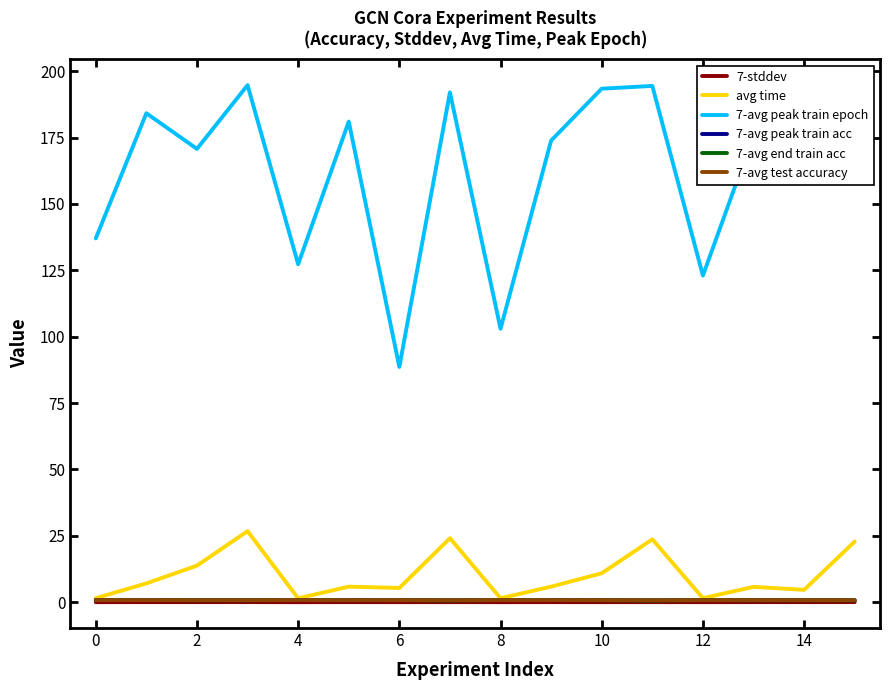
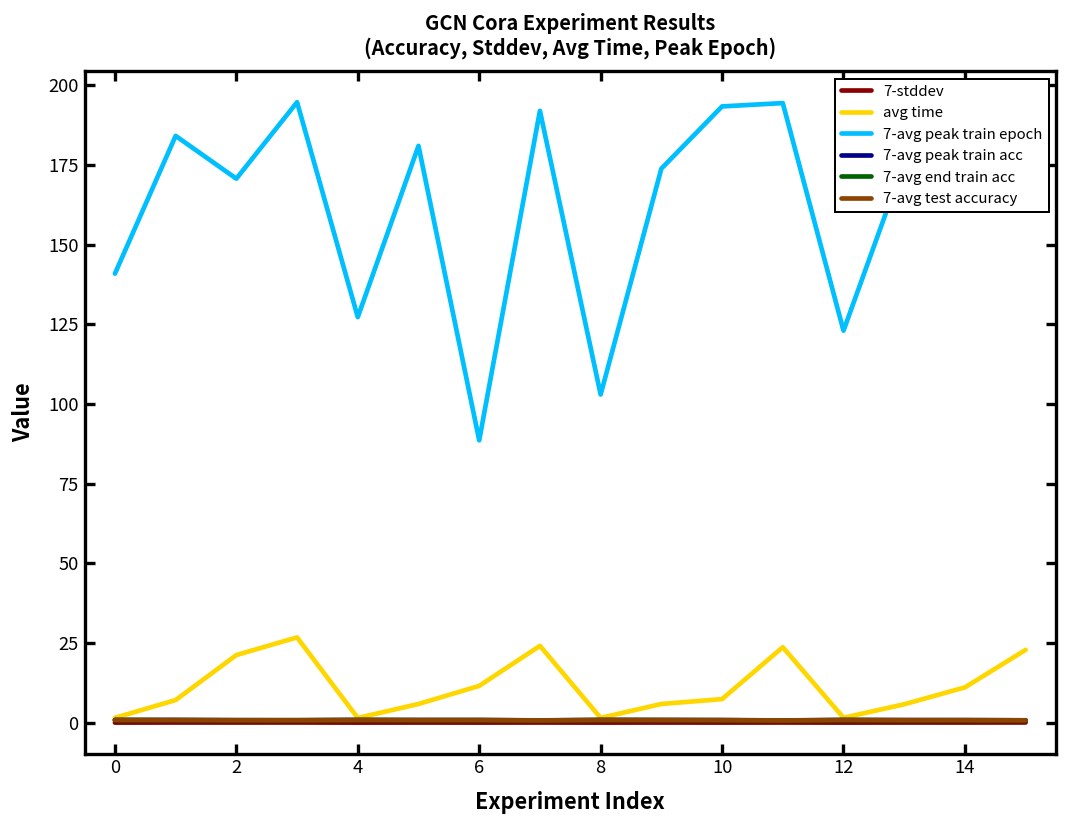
  {
    "avg time": {
-     "2": 14,
-     "6": 5,
-     "10": 11,
-     "14": 5
+     "2": 21,
+     "6": 12,
+     "10": 7,
+     "14": 11
    },
    "7-avg peak train epoch": {
-     "0": 137,
+     "0": 141,
      "2": 171,
      "4": 127,
      "6": 89,
      "8": 103,
      "10": 193,
      "12": 123
    }
  }
